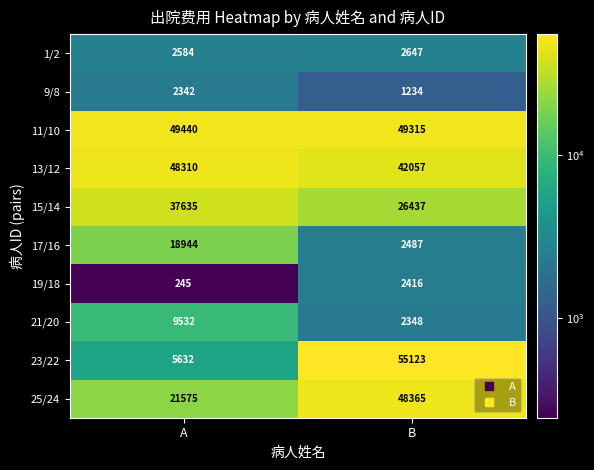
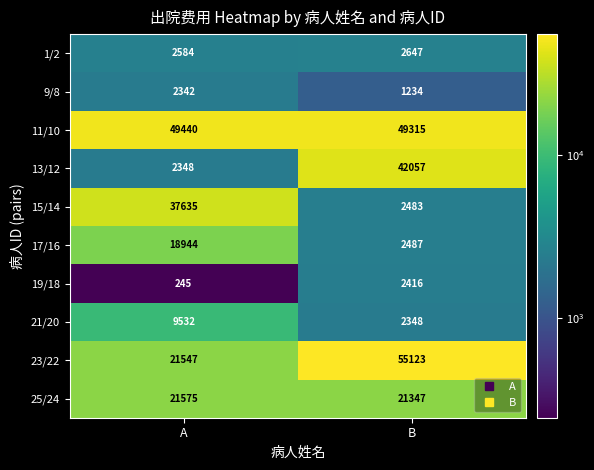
  {
    "1/2": {
      "A": 2584,
      "B": 2647
    },
    "9/8": {
      "A": 2342,
      "B": 1234
    },
    "11/10": {
      "A": 49440,
      "B": 49315
    },
    "13/12": {
-     "A": 48310,
+     "A": 2348,
      "B": 42057
    },
    "15/14": {
      "A": 37635,
-     "B": 26437
+     "B": 2483
    },
    "17/16": {
      "A": 18944,
      "B": 2487
    },
    "19/18": {
      "A": 245,
      "B": 2416
    },
    "21/20": {
      "A": 9532,
      "B": 2348
    },
    "23/22": {
-     "A": 5632,
+     "A": 21547,
      "B": 55123
    },
    "25/24": {
      "A": 21575,
-     "B": 48365
+     "B": 21347
    }
  }
